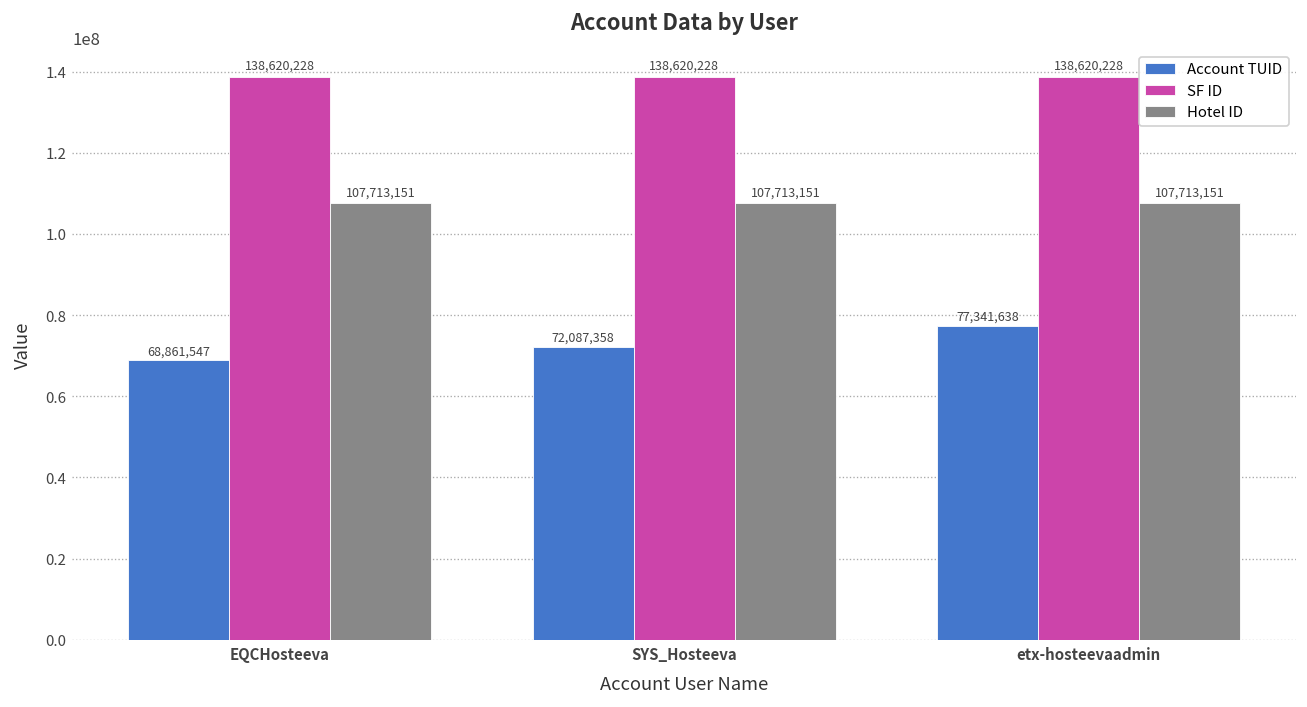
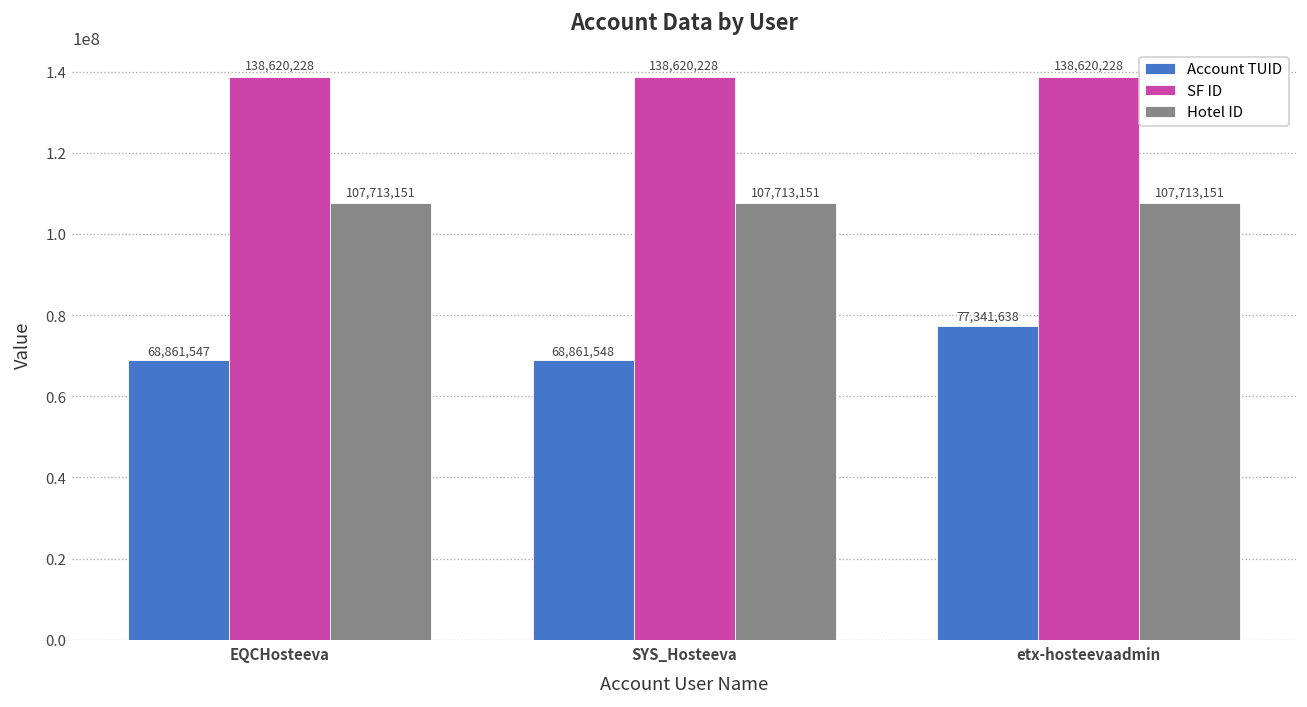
  {
    "Account TUID": {
      "EQCHosteeva": "68,861,547",
-     "SYS_Hosteeva": "72,087,358",
+     "SYS_Hosteeva": "68,861,548",
      "etx-hosteevaadmin": "77,341,638"
    },
    "SF ID": {
      "EQCHosteeva": "138,620,228",
      "SYS_Hosteeva": "138,620,228",
      "etx-hosteevaadmin": "138,620,228"
    },
    "Hotel ID": {
      "EQCHosteeva": "107,713,151",
      "SYS_Hosteeva": "107,713,151",
      "etx-hosteevaadmin": "107,713,151"
    }
  }
